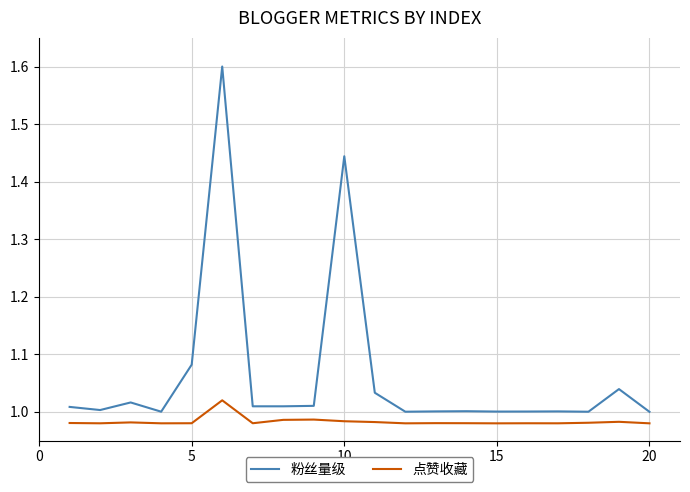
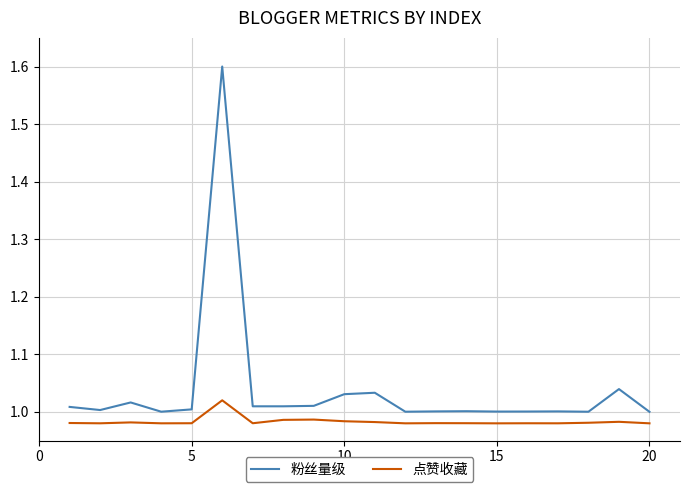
  {
    "粉丝量级": {
-     "5": 1.08,
-     "10": 1.44,
+     "5": 1.00,
+     "10": 1.03,
      "15": 1.00,
      "20": 1.00
    },
    "点赞收藏": {
      "5": 0.98,
      "10": 0.98,
      "15": 0.98,
      "20": 0.98
    }
  }
